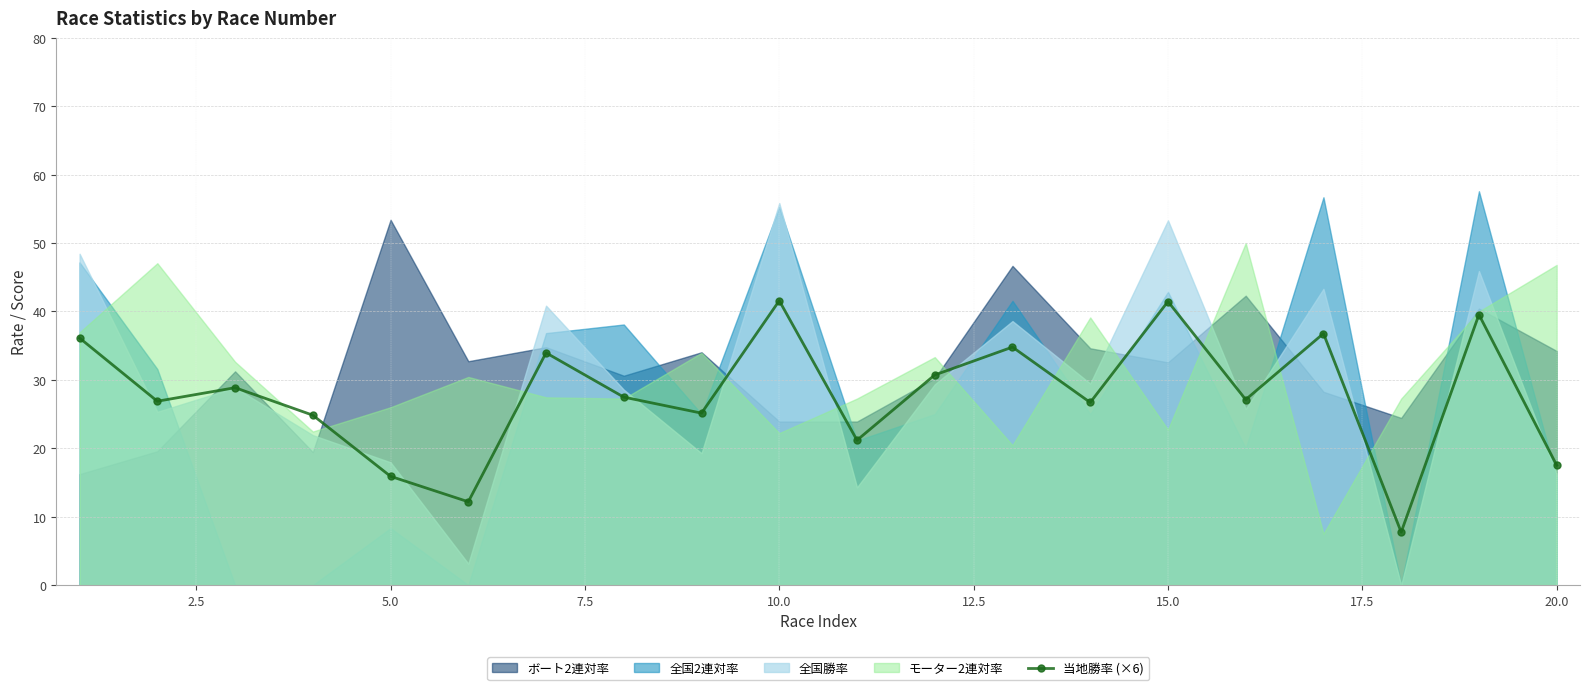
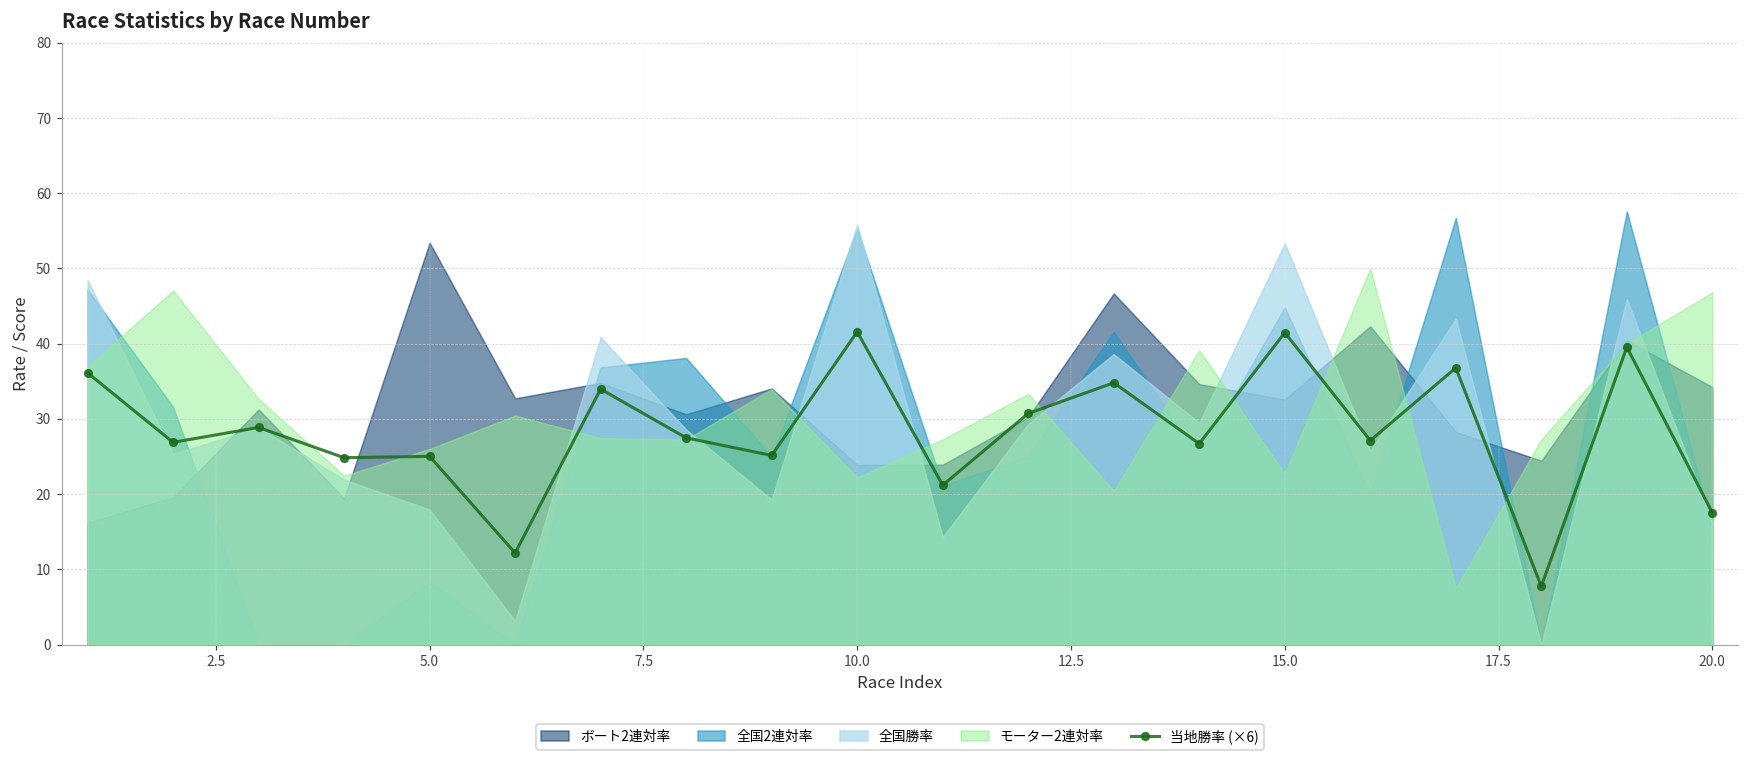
  {
    "当地勝率 (×6)": {
-     "5.0": 16,
+     "5.0": 25,
      "10.0": 42,
      "15.0": 41,
      "20.0": 18
    },
    "ボート2連対率": {
      "5.0": 53,
      "10.0": 24,
      "15.0": 33,
      "20.0": 34
    },
    "全国2連対率": {
      "5.0": 8,
      "10.0": 55,
-     "15.0": 43,
+     "15.0": 45,
      "20.0": 16
    },
    "全国勝率": {
      "5.0": 18,
      "10.0": 56,
      "15.0": 53,
      "20.0": 16
    },
    "モーター2連対率": {
      "5.0": 26,
      "10.0": 22,
      "15.0": 23,
      "20.0": 47
    }
  }
